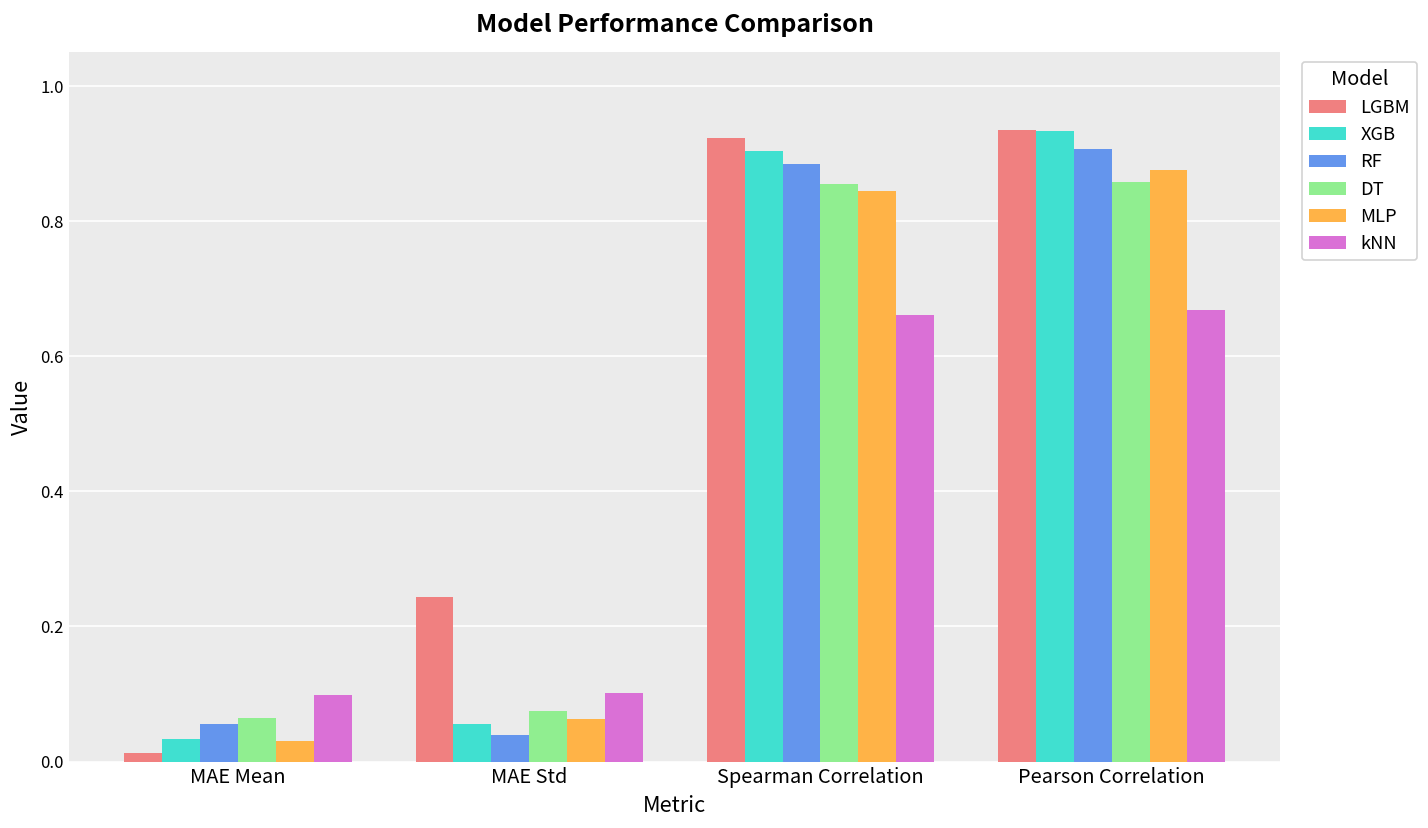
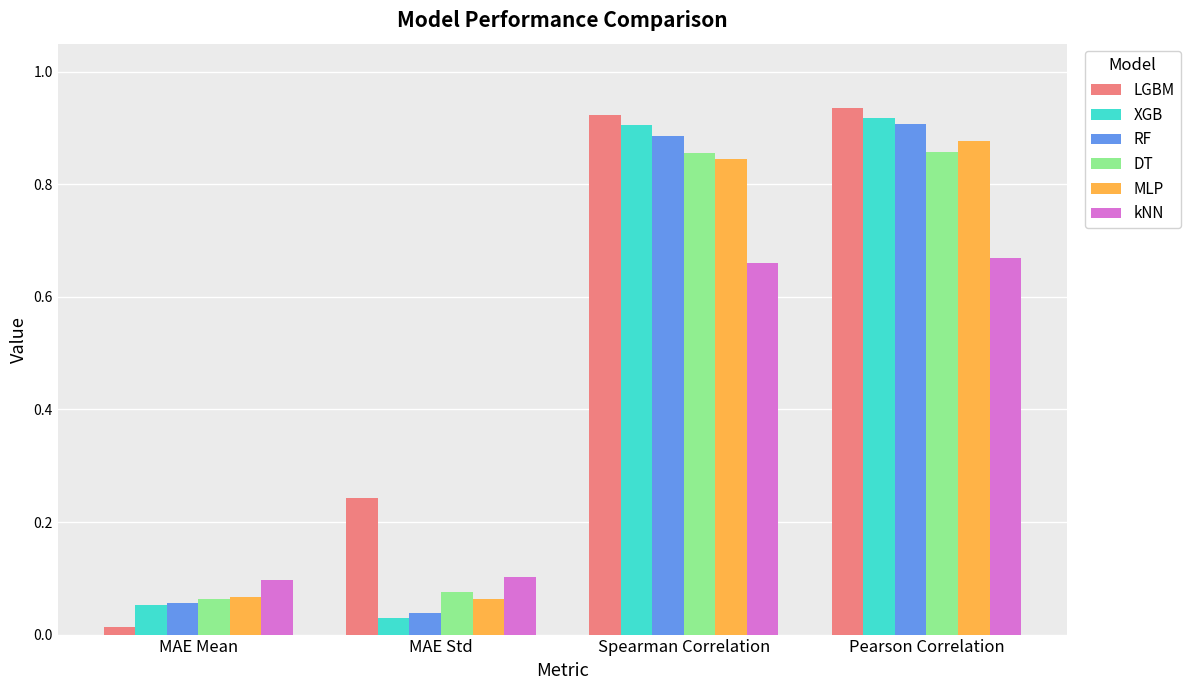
  {
    "LGBM": {
      "MAE Mean": 0.01,
      "MAE Std": 0.24,
      "Spearman Correlation": 0.92,
      "Pearson Correlation": 0.93
    },
    "XGB": {
-     "MAE Mean": 0.03,
-     "MAE Std": 0.06,
+     "MAE Mean": 0.05,
+     "MAE Std": 0.03,
      "Spearman Correlation": 0.90,
-     "Pearson Correlation": 0.93
+     "Pearson Correlation": 0.92
    },
    "RF": {
      "MAE Mean": 0.06,
      "MAE Std": 0.04,
      "Spearman Correlation": 0.89,
      "Pearson Correlation": 0.91
    },
    "DT": {
      "MAE Mean": 0.06,
      "MAE Std": 0.08,
      "Spearman Correlation": 0.86,
      "Pearson Correlation": 0.86
    },
    "MLP": {
-     "MAE Mean": 0.03,
+     "MAE Mean": 0.07,
      "MAE Std": 0.06,
      "Spearman Correlation": 0.84,
      "Pearson Correlation": 0.88
    },
    "kNN": {
      "MAE Mean": 0.10,
      "MAE Std": 0.10,
      "Spearman Correlation": 0.66,
      "Pearson Correlation": 0.67
    }
  }
